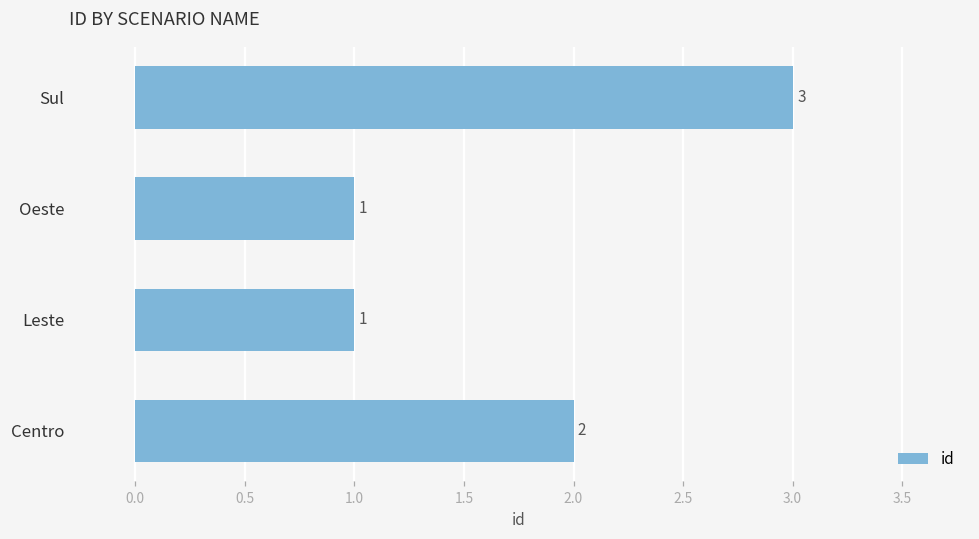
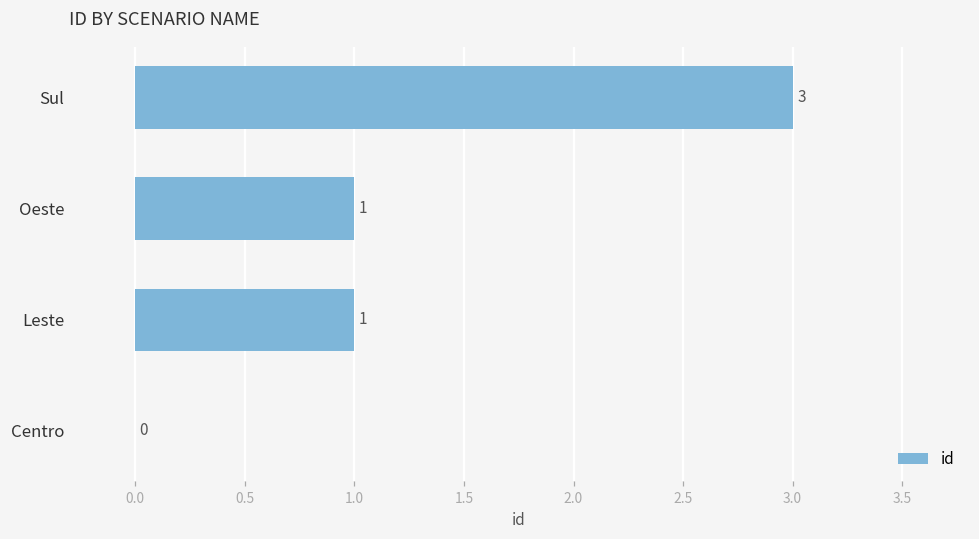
  {
    "Sul": 3,
    "Oeste": 1,
    "Leste": 1,
-   "Centro": 2
+   "Centro": 0
  }
